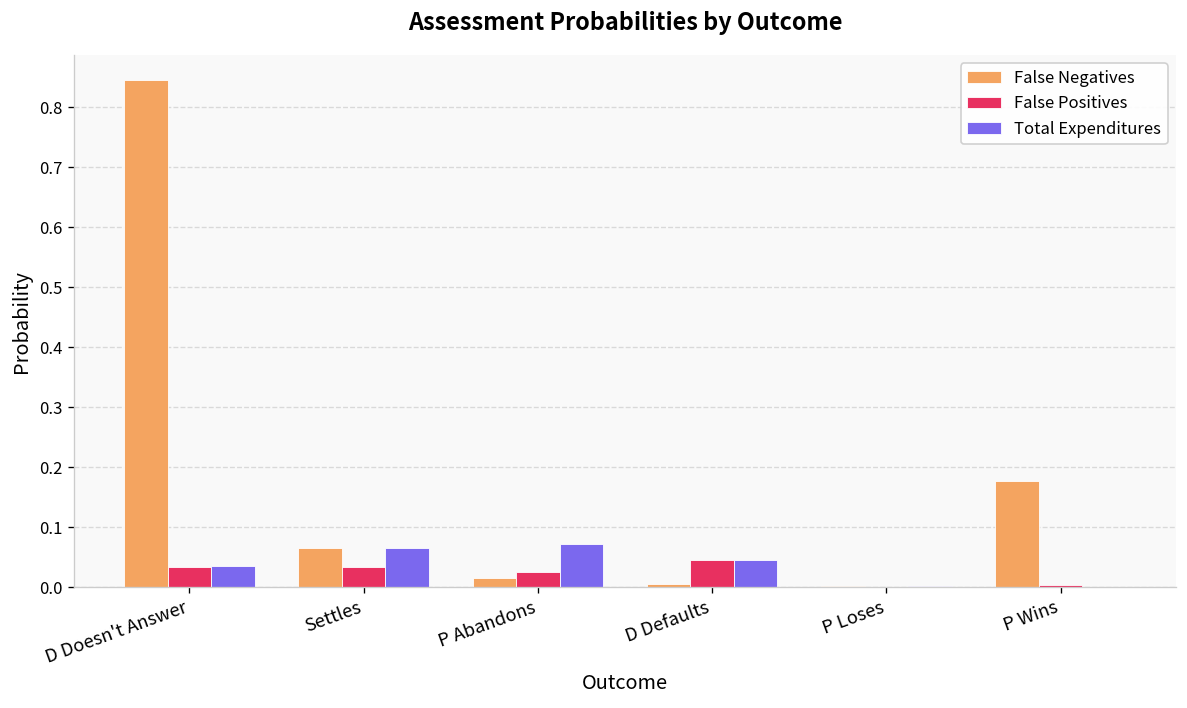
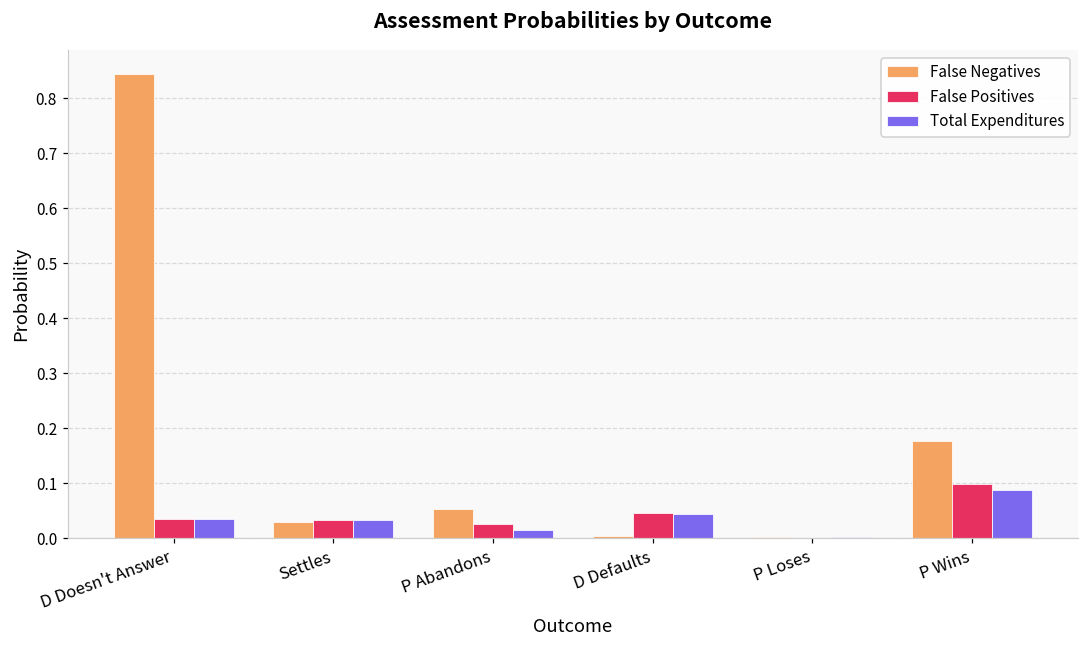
  {
    "False Negatives": {
      "D Doesn't Answer": 0.85,
-     "Settles": 0.07,
-     "P Abandons": 0.02,
+     "Settles": 0.03,
+     "P Abandons": 0.05,
      "P Wins": 0.18
    },
    "False Positives": {
      "D Doesn't Answer": 0.03,
      "Settles": 0.03,
      "P Abandons": 0.03,
      "D Defaults": 0.05,
-     "P Wins": 0.00
+     "P Wins": 0.10
    },
    "Total Expenditures": {
      "D Doesn't Answer": 0.03,
-     "Settles": 0.06,
-     "P Abandons": 0.07,
+     "Settles": 0.03,
+     "P Abandons": 0.02,
      "D Defaults": 0.04,
-     "P Wins": 0.00
+     "P Wins": 0.09
    }
  }
